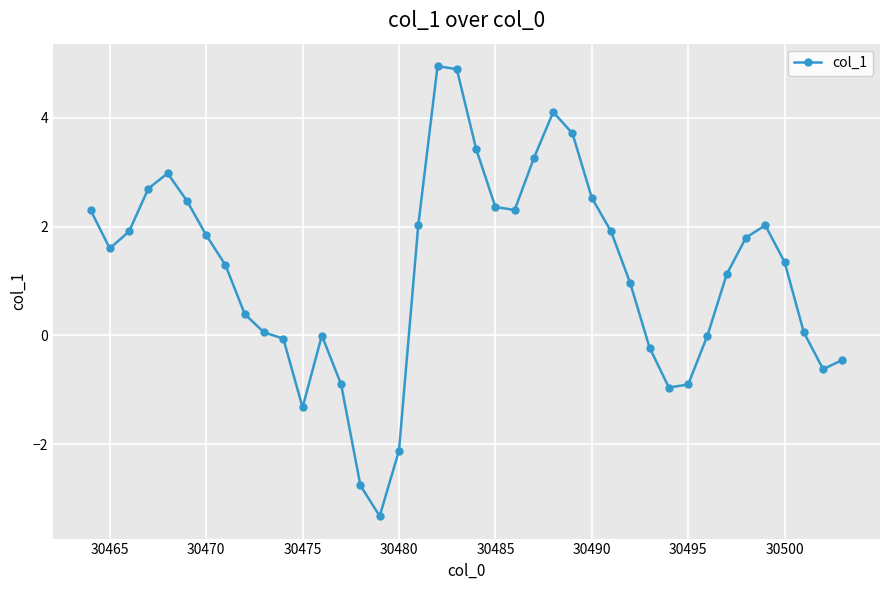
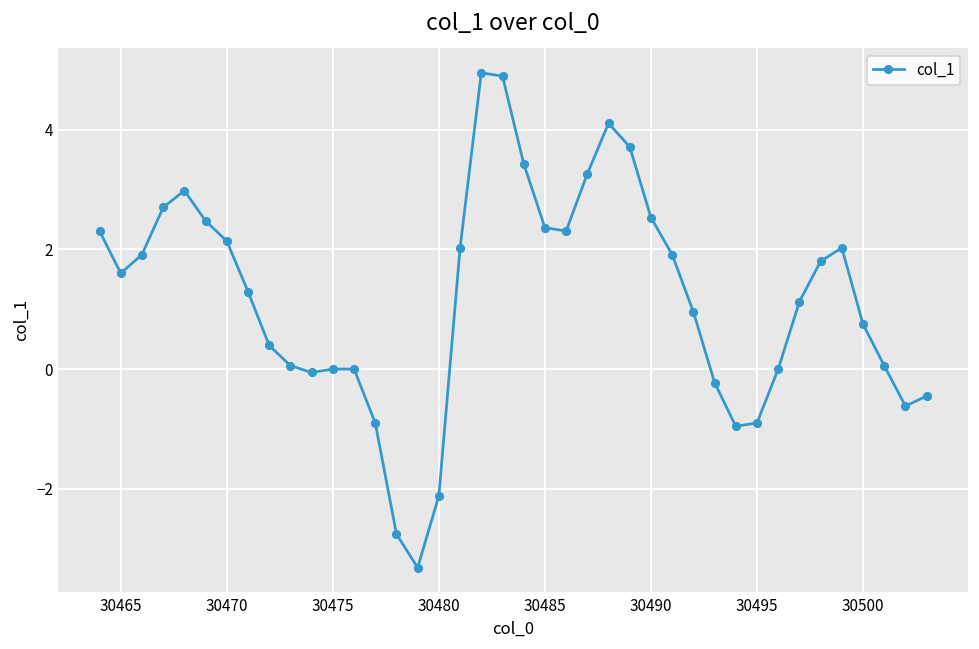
  {
    "30465": 1.6,
-   "30470": 1.8,
-   "30475": -1.3,
+   "30470": 2.1,
+   "30475": 0.0,
    "30480": -2.1,
    "30485": 2.4,
    "30490": 2.5,
    "30495": -0.9,
-   "30500": 1.4
+   "30500": 0.8
  }
